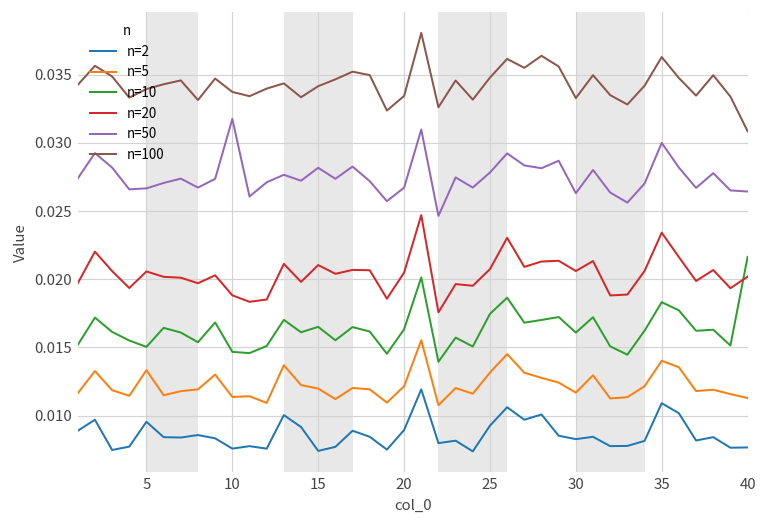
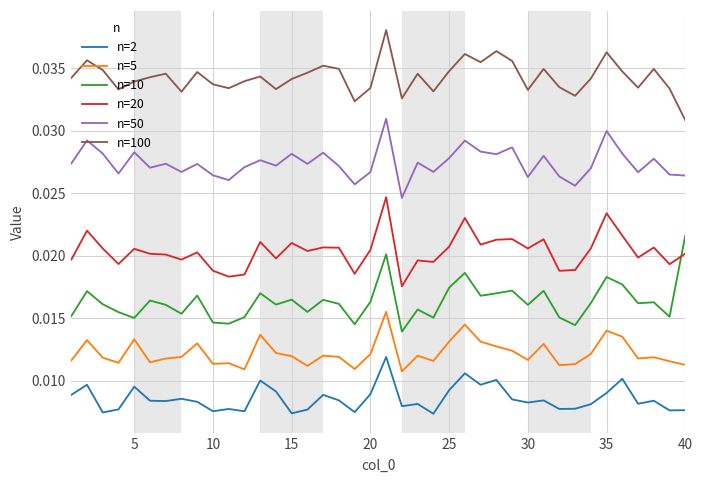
  {
    "n=2": {
      "5": 0.0095,
      "10": 0.0076,
      "15": 0.0074,
      "20": 0.0089,
      "25": 0.0093,
      "30": 0.0083,
-     "35": 0.0109,
+     "35": 0.0090,
      "40": 0.0077
    },
    "n=5": {
      "5": 0.0133,
      "10": 0.0114,
      "15": 0.0120,
      "20": 0.0121,
      "25": 0.0132,
      "30": 0.0117,
      "35": 0.0140,
      "40": 0.0113
    },
    "n=10": {
      "5": 0.0150,
      "10": 0.0147,
      "15": 0.0165,
      "20": 0.0163,
      "25": 0.0175,
      "30": 0.0161,
      "35": 0.0183,
      "40": 0.0216
    },
    "n=20": {
      "5": 0.0206,
      "10": 0.0188,
      "15": 0.0210,
      "20": 0.0205,
      "25": 0.0207,
      "30": 0.0206,
      "35": 0.0234,
      "40": 0.0202
    },
    "n=50": {
-     "5": 0.0267,
-     "10": 0.0318,
+     "5": 0.0283,
+     "10": 0.0265,
      "15": 0.0282,
      "20": 0.0267,
      "25": 0.0278,
      "30": 0.0263,
      "35": 0.0300,
      "40": 0.0264
    },
    "n=100": {
      "5": 0.0340,
      "10": 0.0337,
      "15": 0.0342,
      "20": 0.0334,
      "25": 0.0348,
      "30": 0.0333,
      "35": 0.0363,
      "40": 0.0309
    }
  }
